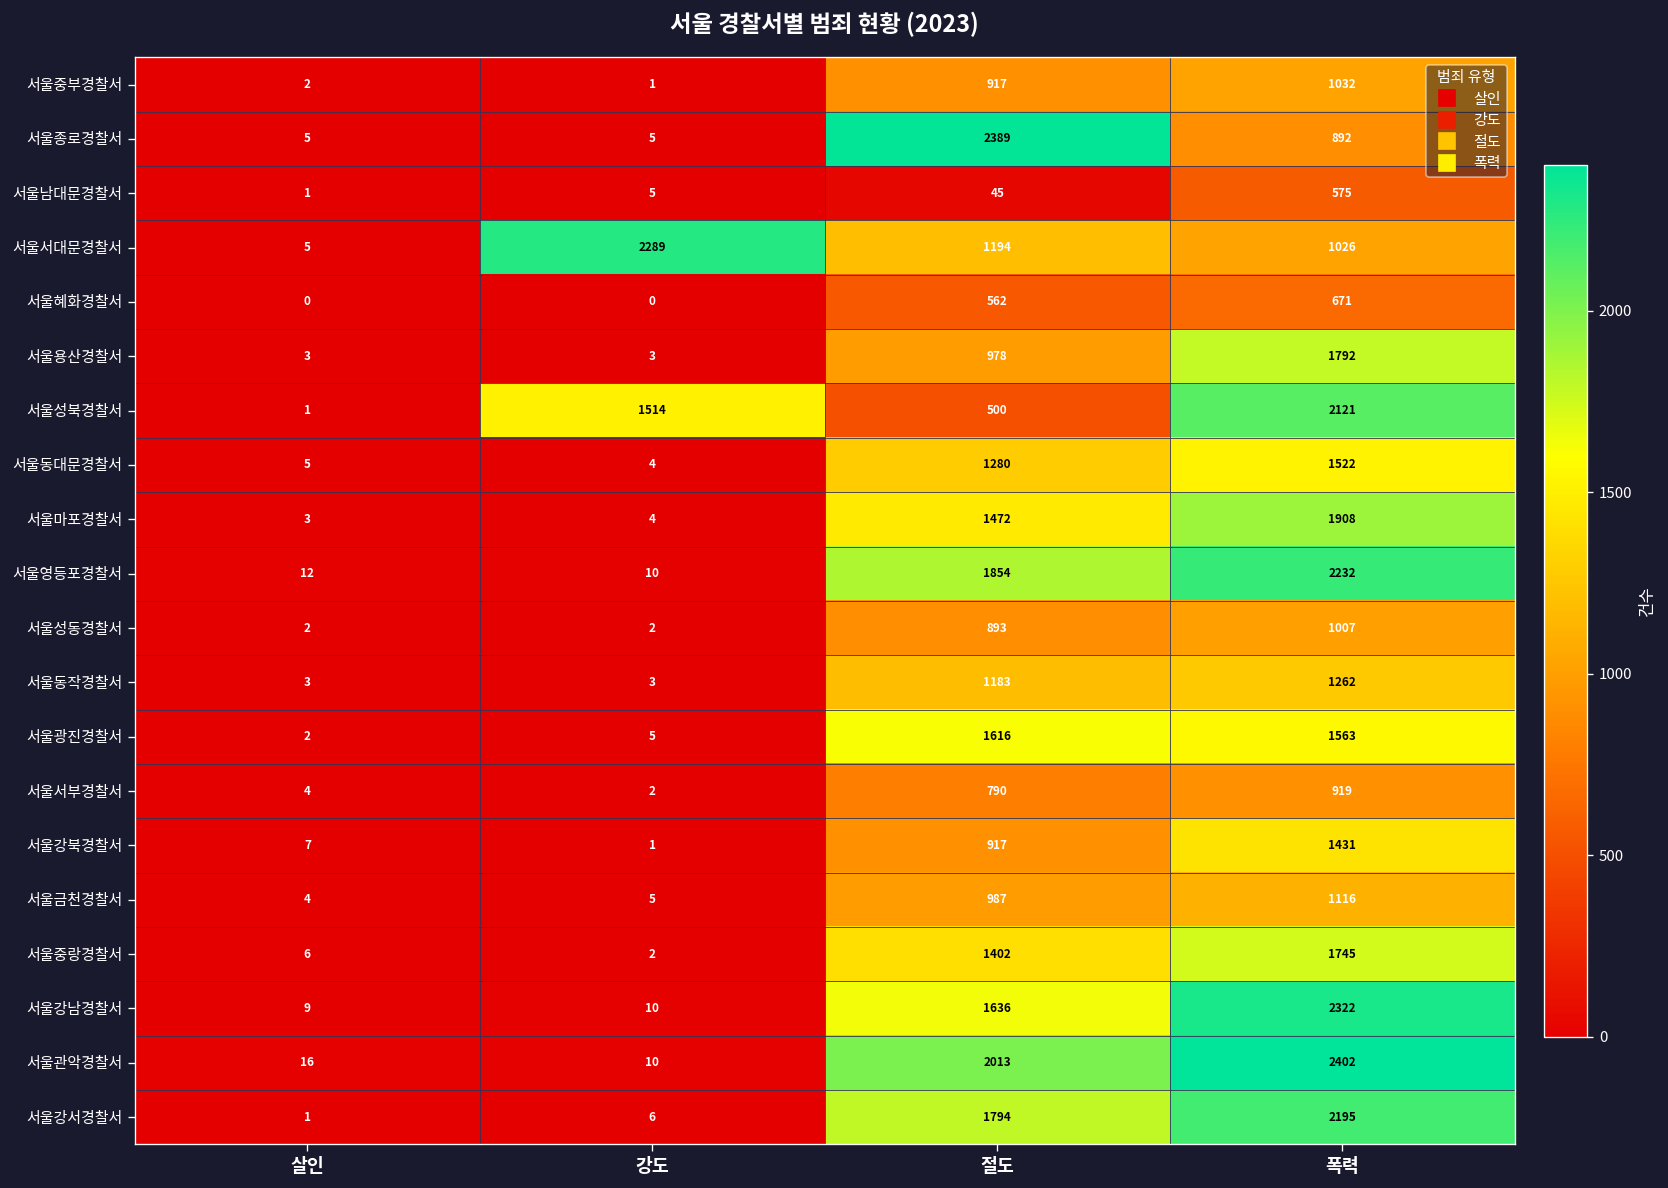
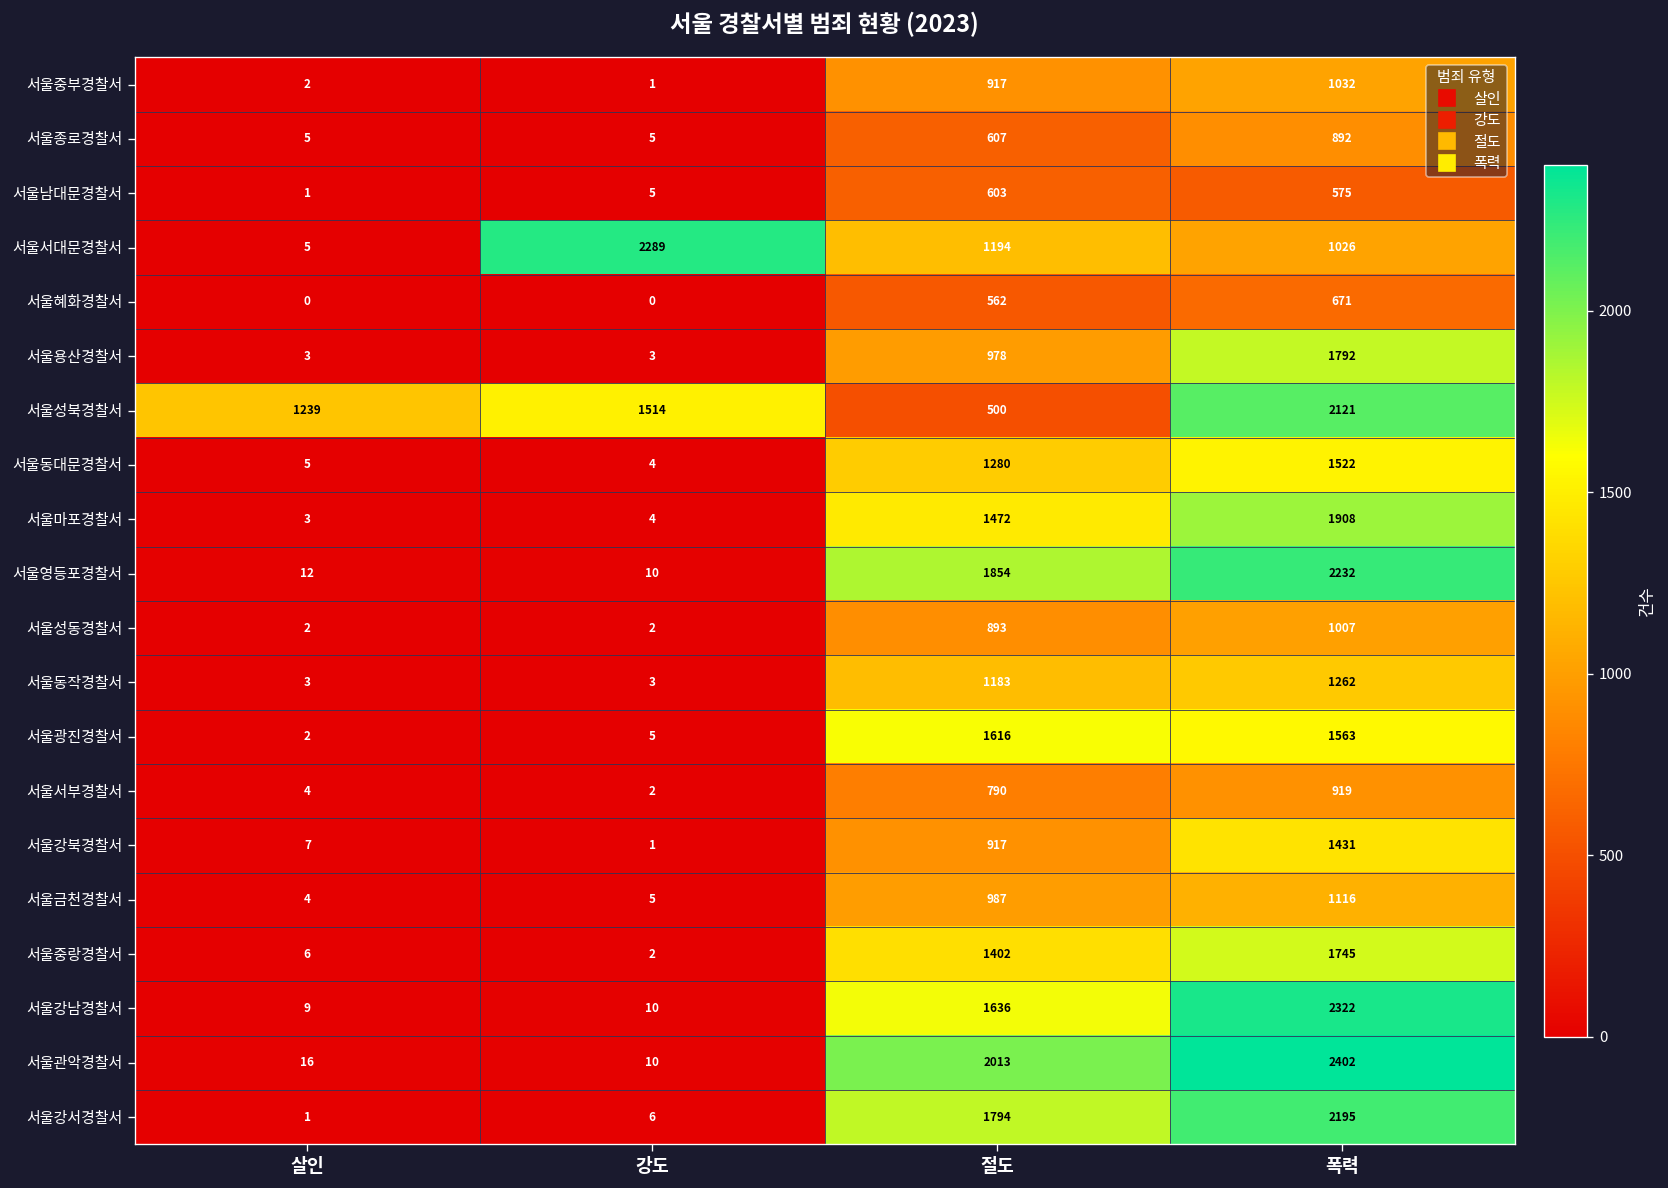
  {
    "서울중부경찰서": {
      "살인": 2,
      "강도": 1,
      "절도": 917,
      "폭력": 1032
    },
    "서울종로경찰서": {
      "살인": 5,
      "강도": 5,
-     "절도": 2389,
+     "절도": 607,
      "폭력": 892
    },
    "서울남대문경찰서": {
      "살인": 1,
      "강도": 5,
-     "절도": 45,
+     "절도": 603,
      "폭력": 575
    },
    "서울서대문경찰서": {
      "살인": 5,
      "강도": 2289,
      "절도": 1194,
      "폭력": 1026
    },
    "서울혜화경찰서": {
      "살인": 0,
      "강도": 0,
      "절도": 562,
      "폭력": 671
    },
    "서울용산경찰서": {
      "살인": 3,
      "강도": 3,
      "절도": 978,
      "폭력": 1792
    },
    "서울성북경찰서": {
-     "살인": 1,
+     "살인": 1239,
      "강도": 1514,
      "절도": 500,
      "폭력": 2121
    },
    "서울동대문경찰서": {
      "살인": 5,
      "강도": 4,
      "절도": 1280,
      "폭력": 1522
    },
    "서울마포경찰서": {
      "살인": 3,
      "강도": 4,
      "절도": 1472,
      "폭력": 1908
    },
    "서울영등포경찰서": {
      "살인": 12,
      "강도": 10,
      "절도": 1854,
      "폭력": 2232
    },
    "서울성동경찰서": {
      "살인": 2,
      "강도": 2,
      "절도": 893,
      "폭력": 1007
    },
    "서울동작경찰서": {
      "살인": 3,
      "강도": 3,
      "절도": 1183,
      "폭력": 1262
    },
    "서울광진경찰서": {
      "살인": 2,
      "강도": 5,
      "절도": 1616,
      "폭력": 1563
    },
    "서울서부경찰서": {
      "살인": 4,
      "강도": 2,
      "절도": 790,
      "폭력": 919
    },
    "서울강북경찰서": {
      "살인": 7,
      "강도": 1,
      "절도": 917,
      "폭력": 1431
    },
    "서울금천경찰서": {
      "살인": 4,
      "강도": 5,
      "절도": 987,
      "폭력": 1116
    },
    "서울중랑경찰서": {
      "살인": 6,
      "강도": 2,
      "절도": 1402,
      "폭력": 1745
    },
    "서울강남경찰서": {
      "살인": 9,
      "강도": 10,
      "절도": 1636,
      "폭력": 2322
    },
    "서울관악경찰서": {
      "살인": 16,
      "강도": 10,
      "절도": 2013,
      "폭력": 2402
    },
    "서울강서경찰서": {
      "살인": 1,
      "강도": 6,
      "절도": 1794,
      "폭력": 2195
    }
  }
